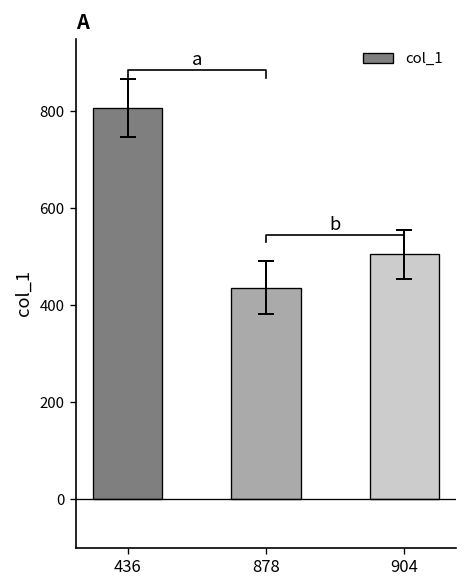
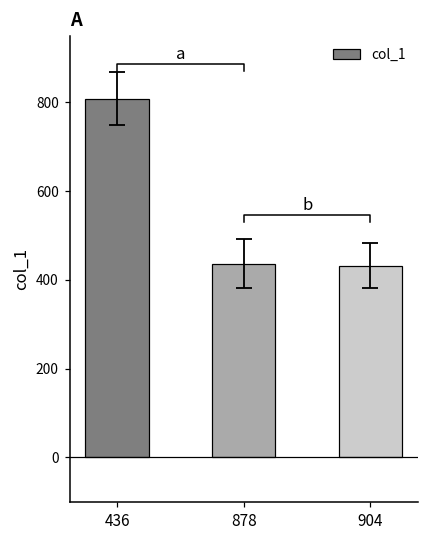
  {
    "col_1": {
      "436": 810,
      "878": 440,
-     "904": 510
+     "904": 430
    }
  }
